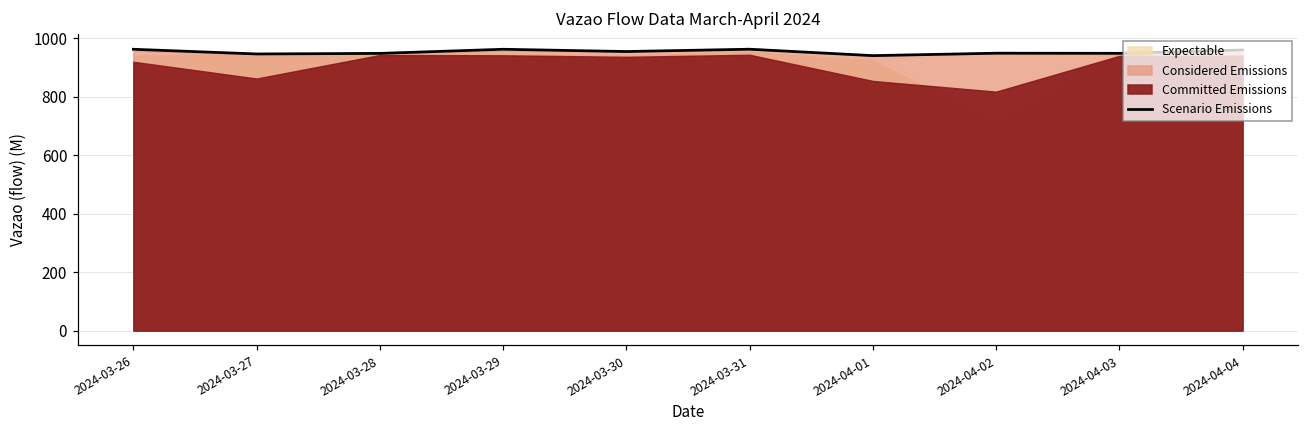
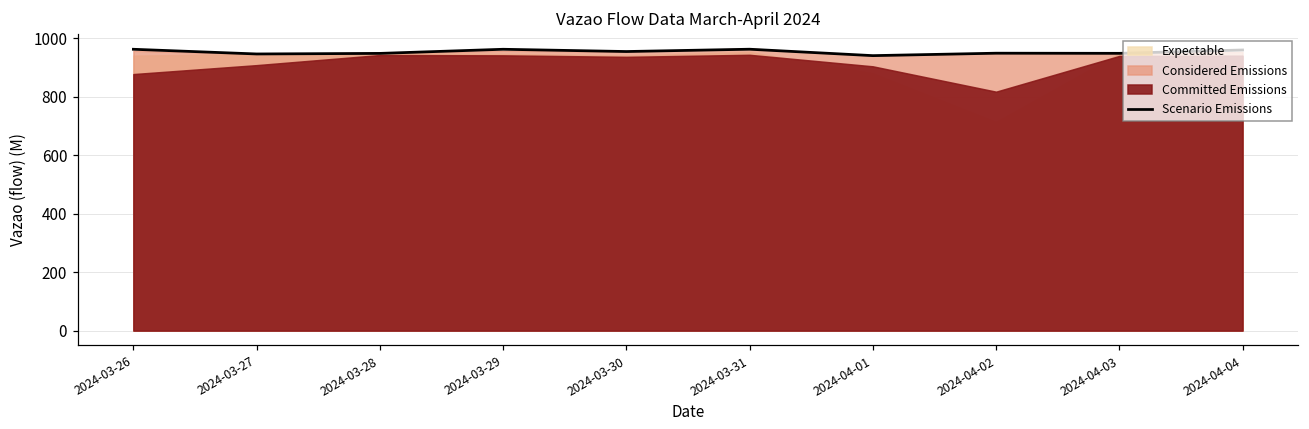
  {
    "Expectable": {
      "2024-03-26": 940,
-     "2024-04-01": 920,
+     "2024-04-01": 880,
      "2024-04-02": 710
    },
    "Committed Emissions": {
-     "2024-03-26": 920,
-     "2024-03-27": 860,
-     "2024-04-01": 850,
+     "2024-03-26": 880,
+     "2024-03-27": 910,
+     "2024-04-01": 900,
      "2024-04-02": 820
    }
  }
